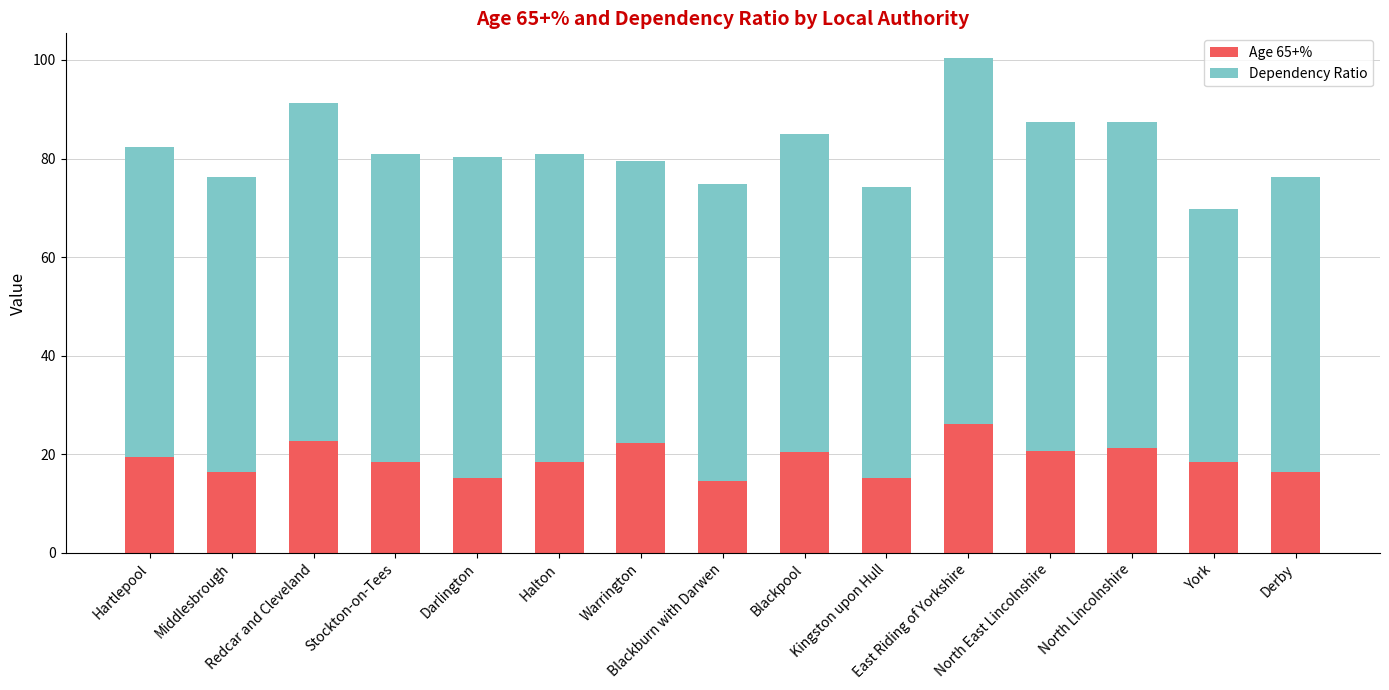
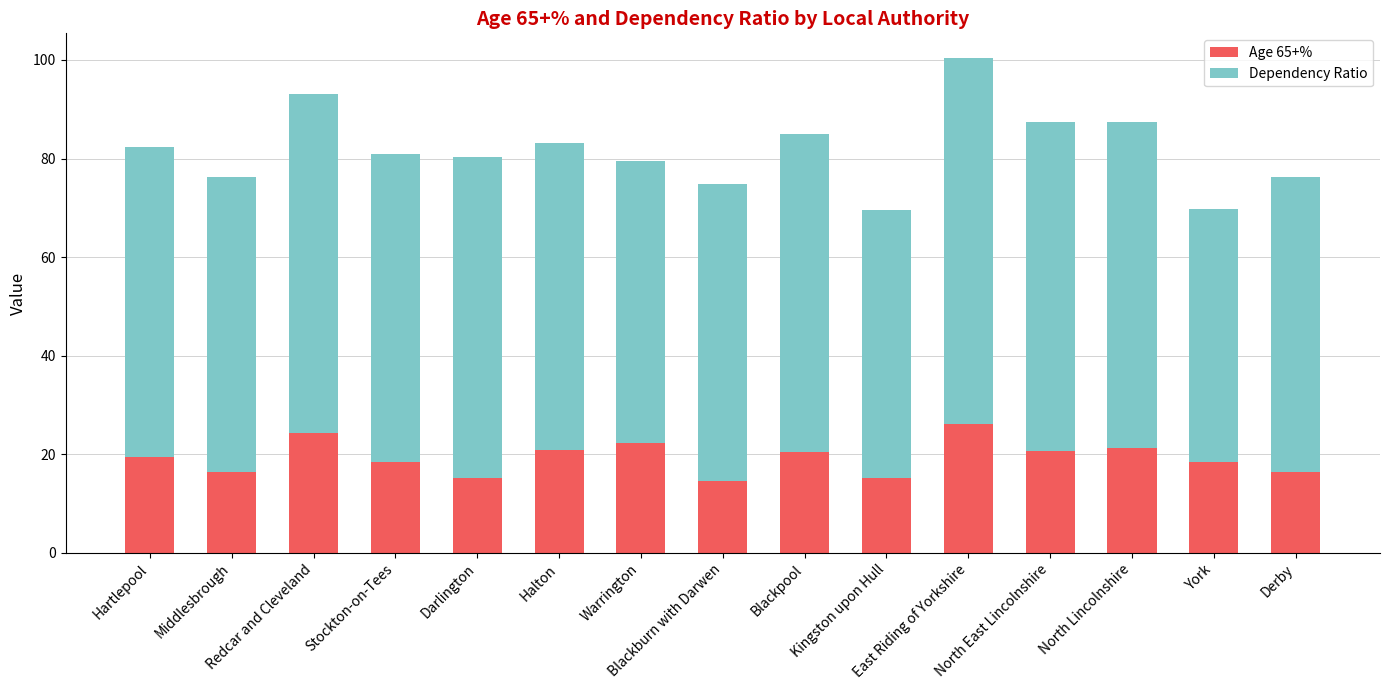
  {
    "Age 65+%": {
      "Hartlepool": 19,
      "Middlesbrough": 16,
-     "Redcar and Cleveland": 23,
+     "Redcar and Cleveland": 24,
      "Stockton-on-Tees": 18,
      "Darlington": 15,
-     "Halton": 18,
+     "Halton": 21,
      "Warrington": 22,
      "Blackburn with Darwen": 15,
      "Blackpool": 20,
      "Kingston upon Hull": 15,
      "East Riding of Yorkshire": 26,
      "North East Lincolnshire": 21,
      "North Lincolnshire": 21,
      "York": 18,
      "Derby": 16
    },
    "Dependency Ratio": {
      "Hartlepool": 63,
      "Middlesbrough": 60,
      "Redcar and Cleveland": 69,
      "Stockton-on-Tees": 62,
      "Darlington": 65,
      "Halton": 62,
      "Warrington": 57,
      "Blackburn with Darwen": 60,
      "Blackpool": 65,
-     "Kingston upon Hull": 59,
+     "Kingston upon Hull": 54,
      "East Riding of Yorkshire": 74,
      "North East Lincolnshire": 67,
      "North Lincolnshire": 66,
      "York": 51,
      "Derby": 60
    }
  }
